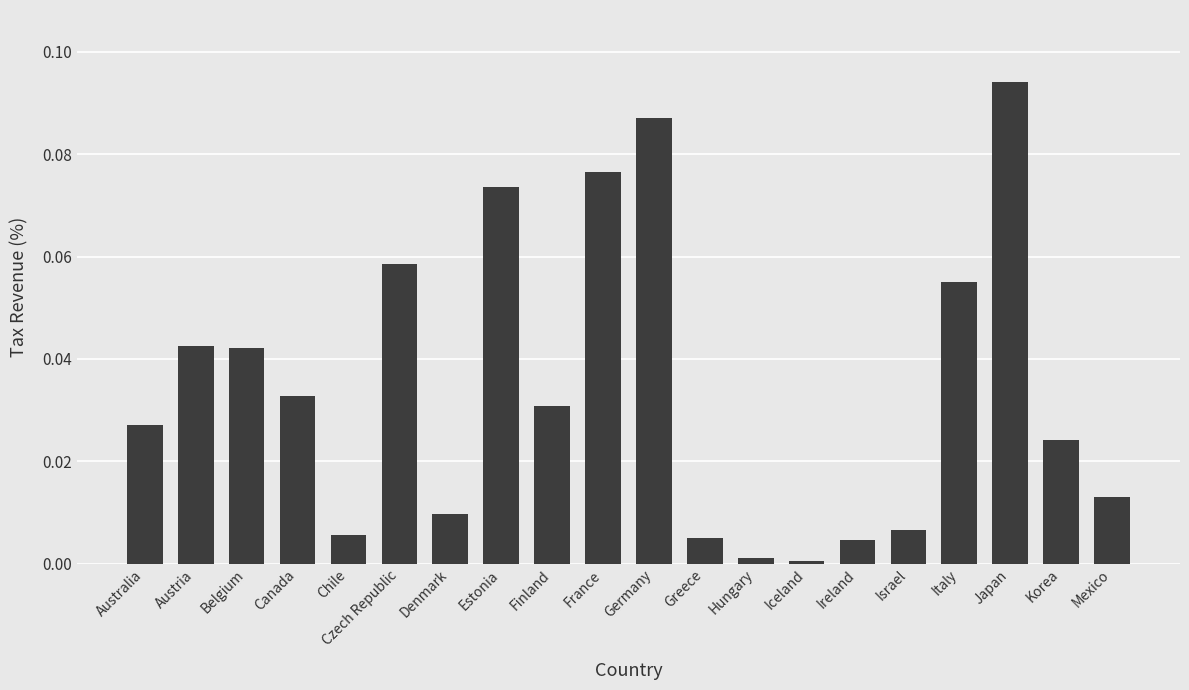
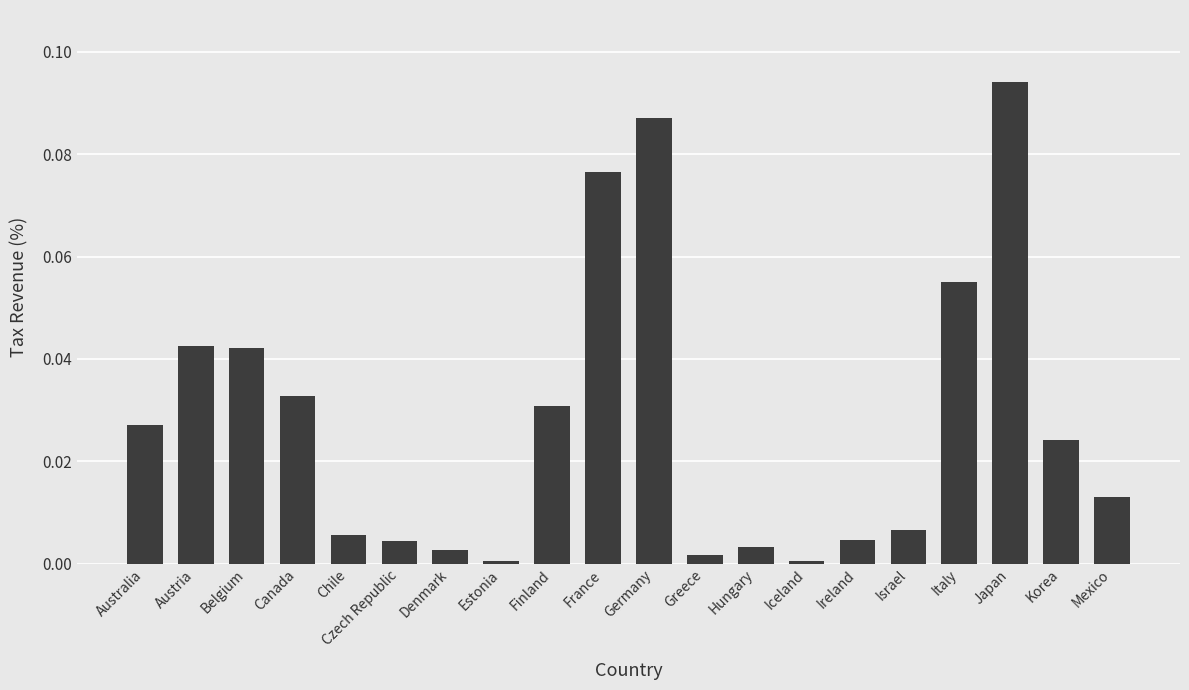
  {
    "Australia": 0.027,
    "Austria": 0.043,
    "Belgium": 0.042,
    "Canada": 0.033,
    "Chile": 0.006,
-   "Czech Republic": 0.059,
-   "Denmark": 0.010,
-   "Estonia": 0.074,
+   "Czech Republic": 0.004,
+   "Denmark": 0.003,
+   "Estonia": 0.001,
    "Finland": 0.031,
    "France": 0.077,
    "Germany": 0.087,
-   "Greece": 0.005,
-   "Hungary": 0.001,
+   "Greece": 0.002,
+   "Hungary": 0.003,
    "Ireland": 0.005,
    "Israel": 0.007,
    "Italy": 0.055,
    "Japan": 0.094,
    "Korea": 0.024,
    "Mexico": 0.013
  }
